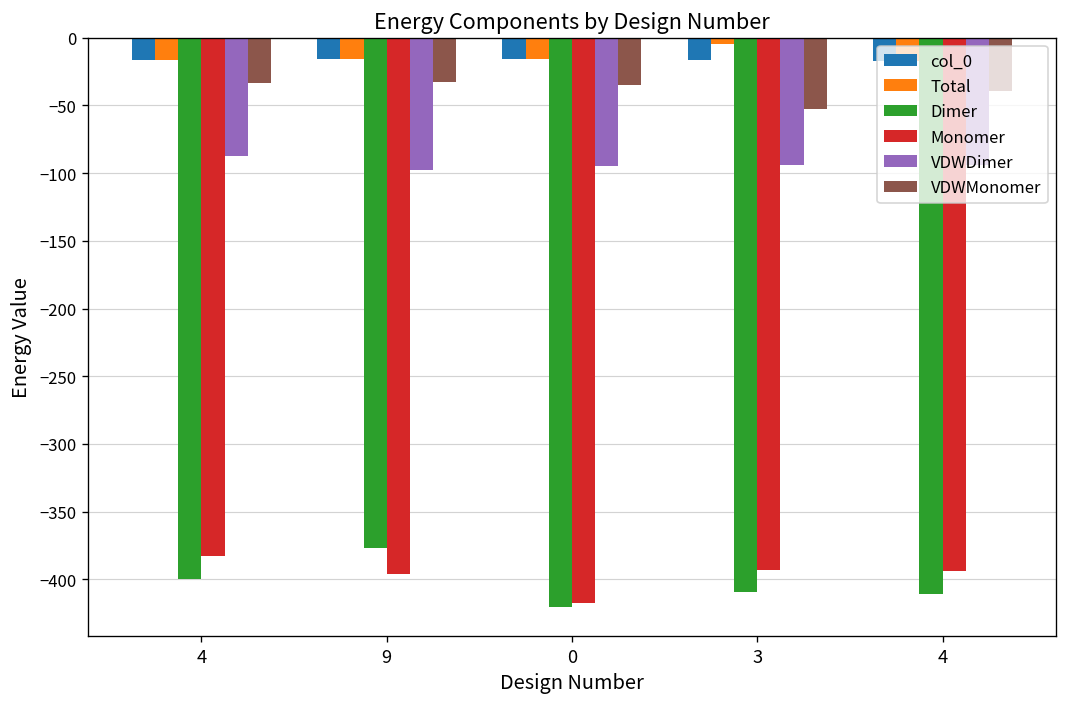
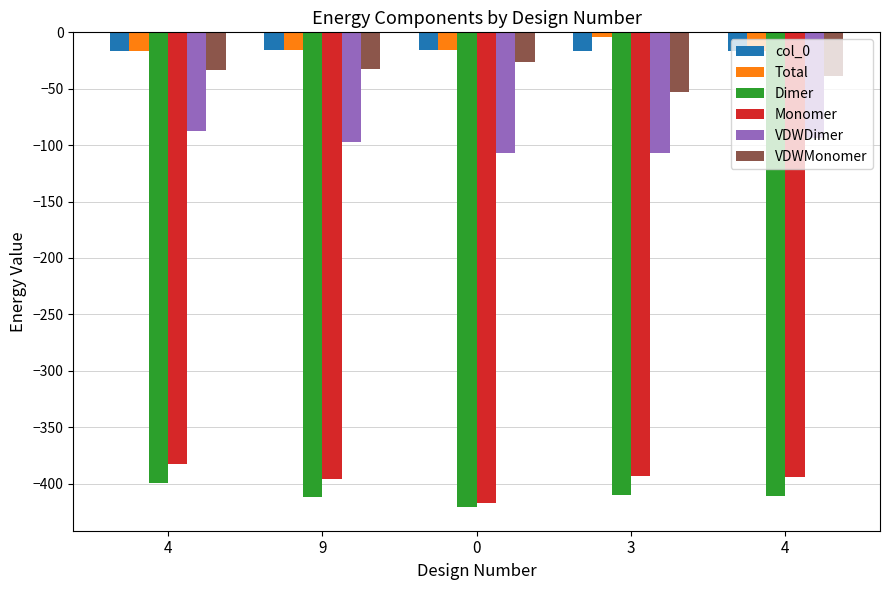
  {
    "col_0": {
      "9": -16,
      "0": -16,
      "3": -16
    },
    "Total": {
      "9": -16,
      "0": -16,
      "3": -5
    },
    "Dimer": {
-     "9": -377,
+     "9": -412,
      "0": -421,
      "3": -410
    },
    "Monomer": {
      "9": -396,
      "0": -418,
      "3": -393
    },
    "VDWDimer": {
      "9": -97,
-     "0": -95,
-     "3": -94
+     "0": -107,
+     "3": -107
    },
    "VDWMonomer": {
      "9": -32,
-     "0": -35,
+     "0": -26,
      "3": -53
    }
  }
